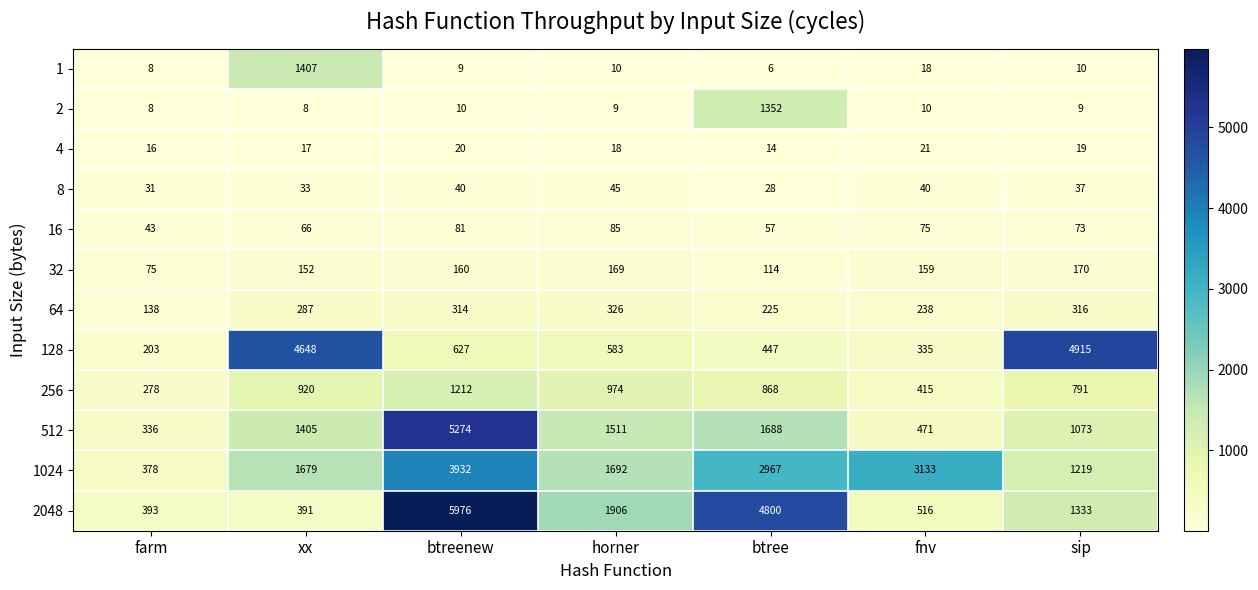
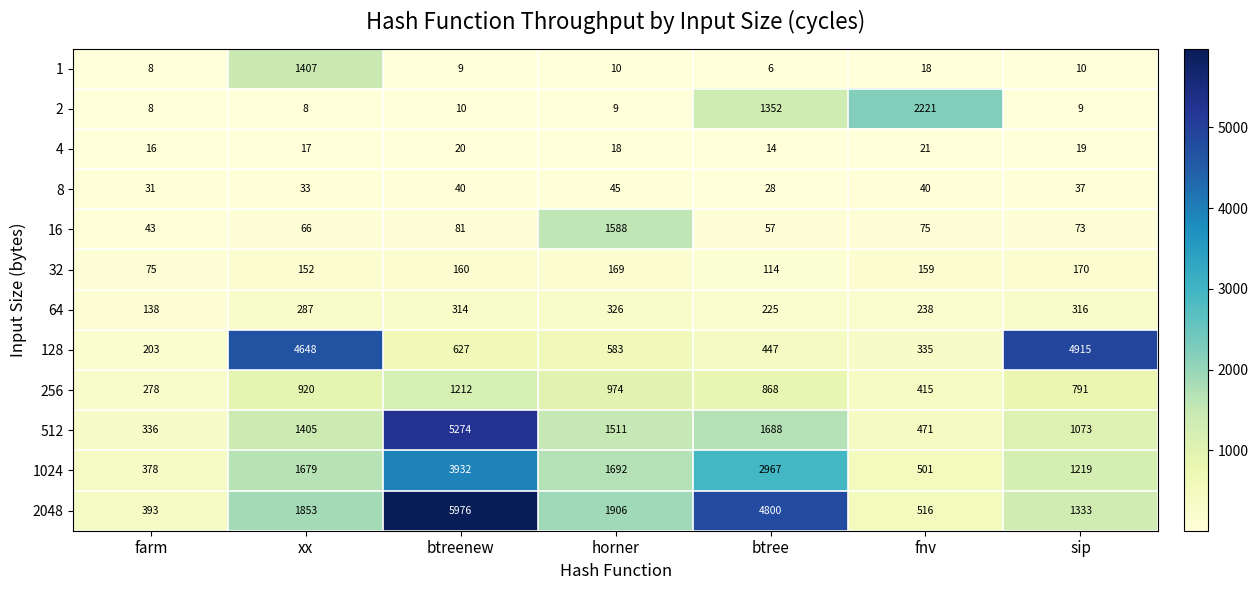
  {
    "1": {
      "farm": 8,
      "xx": 1407,
      "btreenew": 9,
      "horner": 10,
      "btree": 6,
      "fnv": 18,
      "sip": 10
    },
    "2": {
      "farm": 8,
      "xx": 8,
      "btreenew": 10,
      "horner": 9,
      "btree": 1352,
-     "fnv": 10,
+     "fnv": 2221,
      "sip": 9
    },
    "4": {
      "farm": 16,
      "xx": 17,
      "btreenew": 20,
      "horner": 18,
      "btree": 14,
      "fnv": 21,
      "sip": 19
    },
    "8": {
      "farm": 31,
      "xx": 33,
      "btreenew": 40,
      "horner": 45,
      "btree": 28,
      "fnv": 40,
      "sip": 37
    },
    "16": {
      "farm": 43,
      "xx": 66,
      "btreenew": 81,
-     "horner": 85,
+     "horner": 1588,
      "btree": 57,
      "fnv": 75,
      "sip": 73
    },
    "32": {
      "farm": 75,
      "xx": 152,
      "btreenew": 160,
      "horner": 169,
      "btree": 114,
      "fnv": 159,
      "sip": 170
    },
    "64": {
      "farm": 138,
      "xx": 287,
      "btreenew": 314,
      "horner": 326,
      "btree": 225,
      "fnv": 238,
      "sip": 316
    },
    "128": {
      "farm": 203,
      "xx": 4648,
      "btreenew": 627,
      "horner": 583,
      "btree": 447,
      "fnv": 335,
      "sip": 4915
    },
    "256": {
      "farm": 278,
      "xx": 920,
      "btreenew": 1212,
      "horner": 974,
      "btree": 868,
      "fnv": 415,
      "sip": 791
    },
    "512": {
      "farm": 336,
      "xx": 1405,
      "btreenew": 5274,
      "horner": 1511,
      "btree": 1688,
      "fnv": 471,
      "sip": 1073
    },
    "1024": {
      "farm": 378,
      "xx": 1679,
      "btreenew": 3932,
      "horner": 1692,
      "btree": 2967,
-     "fnv": 3133,
+     "fnv": 501,
      "sip": 1219
    },
    "2048": {
      "farm": 393,
-     "xx": 391,
+     "xx": 1853,
      "btreenew": 5976,
      "horner": 1906,
      "btree": 4800,
      "fnv": 516,
      "sip": 1333
    }
  }
